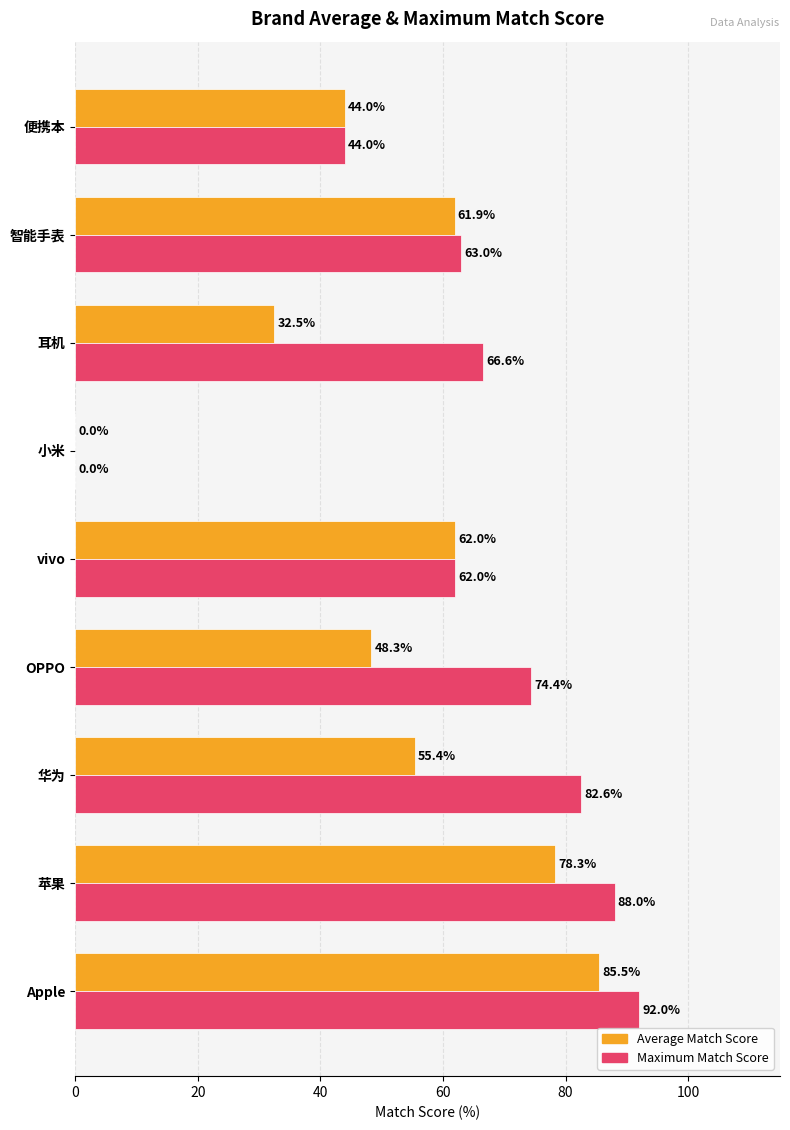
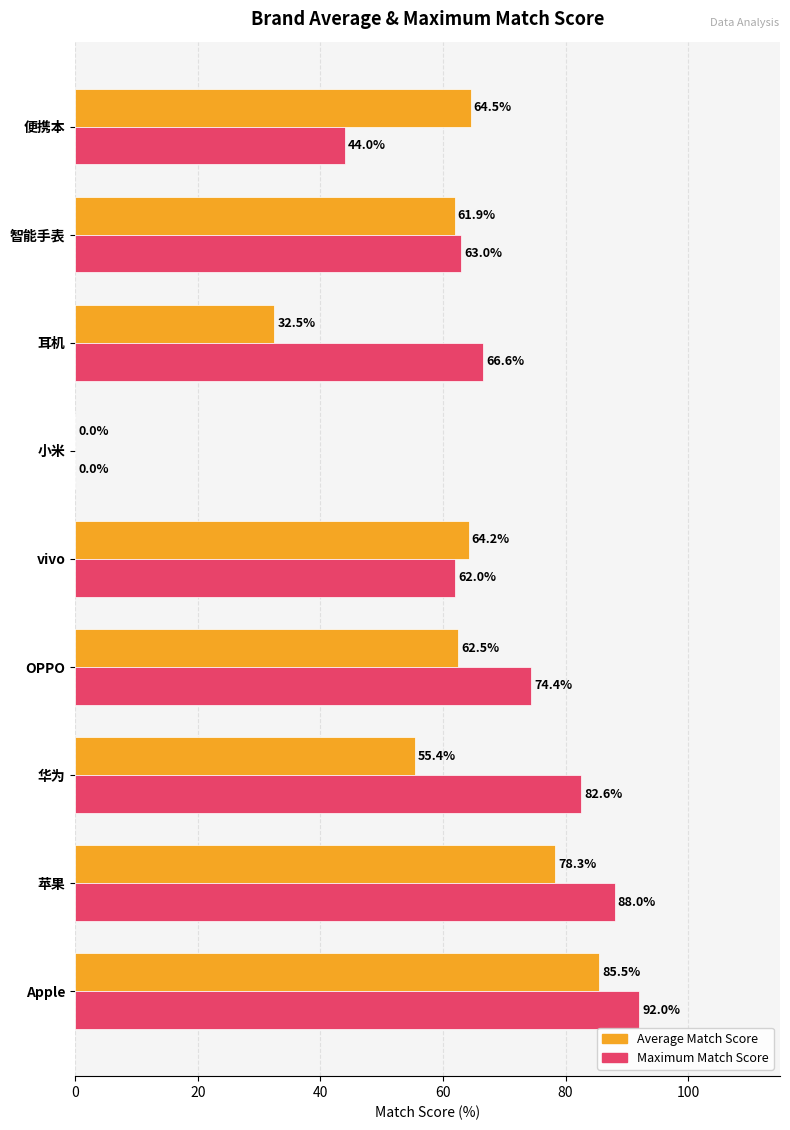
  {
    "Average Match Score": {
-     "便携本": "44.0%",
+     "便携本": "64.5%",
      "智能手表": "61.9%",
      "耳机": "32.5%",
      "小米": "0.0%",
-     "vivo": "62.0%",
-     "OPPO": "48.3%",
+     "vivo": "64.2%",
+     "OPPO": "62.5%",
      "华为": "55.4%",
      "苹果": "78.3%",
      "Apple": "85.5%"
    },
    "Maximum Match Score": {
      "便携本": "44.0%",
      "智能手表": "63.0%",
      "耳机": "66.6%",
      "小米": "0.0%",
      "vivo": "62.0%",
      "OPPO": "74.4%",
      "华为": "82.6%",
      "苹果": "88.0%",
      "Apple": "92.0%"
    }
  }
